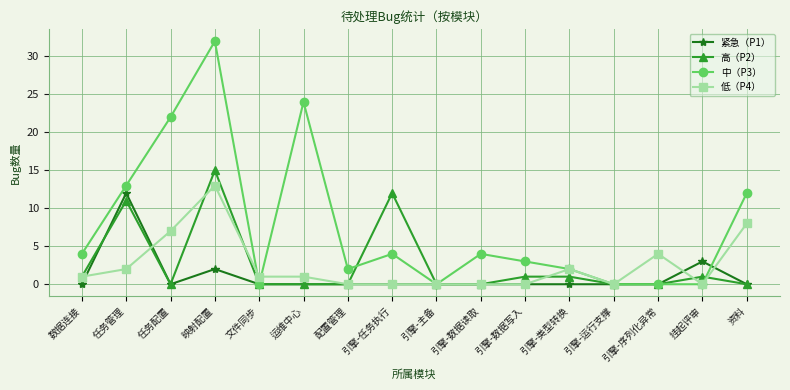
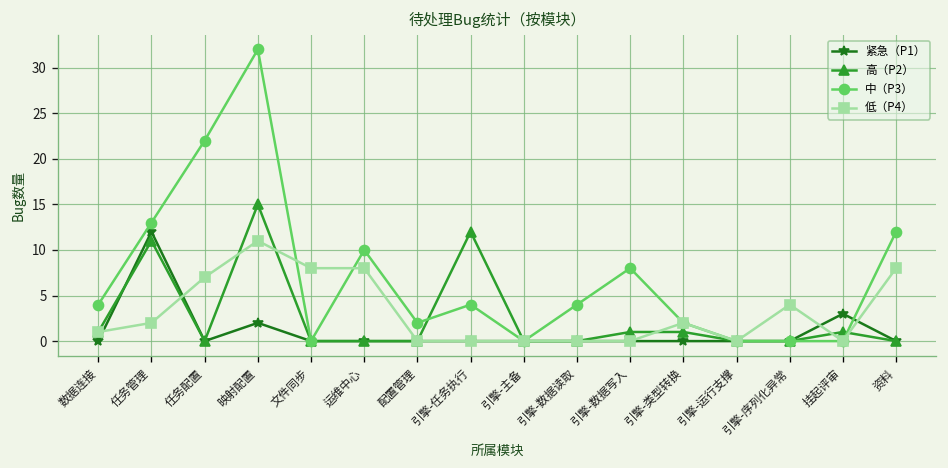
  {
    "中（P3）": {
      "数据连接": 4,
      "任务管理": 13,
      "任务配置": 22,
      "映射配置": 32,
-     "运维中心": 24,
+     "运维中心": 10,
      "配置管理": 2,
      "引擎-任务执行": 4,
      "引擎-数据读取": 4,
-     "引擎-数据写入": 3,
+     "引擎-数据写入": 8,
      "资料": 12
    },
    "低（P4）": {
      "任务管理": 2,
      "任务配置": 7,
-     "映射配置": 13,
-     "文件同步": 1,
-     "运维中心": 1,
+     "映射配置": 11,
+     "文件同步": 8,
+     "运维中心": 8,
      "引擎-序列化异常": 4,
      "资料": 8
    }
  }
